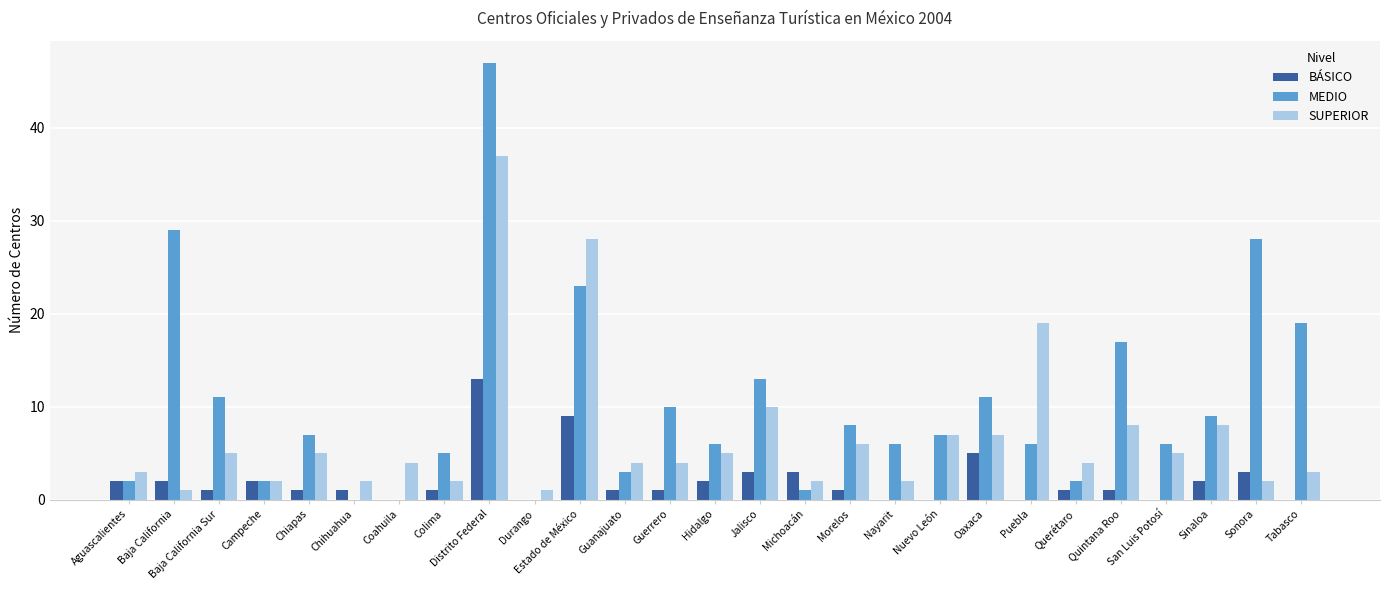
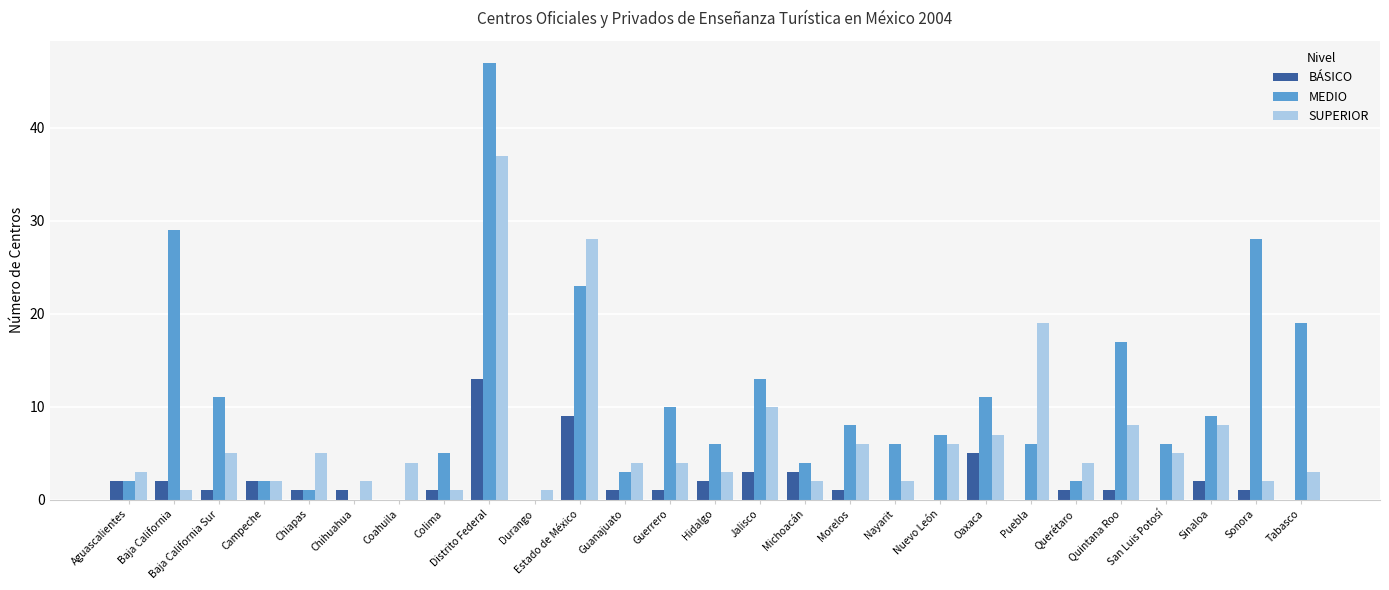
  {
    "BÁSICO": {
      "Aguascalientes": 2,
      "Baja California": 2,
      "Baja California Sur": 1,
      "Campeche": 2,
      "Chiapas": 1,
      "Chihuahua": 1,
      "Coahuila": 0,
      "Colima": 1,
      "Distrito Federal": 13,
      "Durango": 0,
      "Estado de México": 9,
      "Guanajuato": 1,
      "Guerrero": 1,
      "Hidalgo": 2,
      "Jalisco": 3,
      "Michoacán": 3,
      "Morelos": 1,
      "Nayarit": 0,
      "Nuevo León": 0,
      "Oaxaca": 5,
      "Puebla": 0,
      "Querétaro": 1,
      "Quintana Roo": 1,
      "San Luis Potosí": 0,
      "Sinaloa": 2,
-     "Sonora": 3,
+     "Sonora": 1,
      "Tabasco": 0
    },
    "MEDIO": {
      "Aguascalientes": 2,
      "Baja California": 29,
      "Baja California Sur": 11,
      "Campeche": 2,
-     "Chiapas": 7,
+     "Chiapas": 1,
      "Chihuahua": 0,
      "Coahuila": 0,
      "Colima": 5,
      "Distrito Federal": 47,
      "Durango": 0,
      "Estado de México": 23,
      "Guanajuato": 3,
      "Guerrero": 10,
      "Hidalgo": 6,
      "Jalisco": 13,
-     "Michoacán": 1,
+     "Michoacán": 4,
      "Morelos": 8,
      "Nayarit": 6,
      "Nuevo León": 7,
      "Oaxaca": 11,
      "Puebla": 6,
      "Querétaro": 2,
      "Quintana Roo": 17,
      "San Luis Potosí": 6,
      "Sinaloa": 9,
      "Sonora": 28,
      "Tabasco": 19
    },
    "SUPERIOR": {
      "Aguascalientes": 3,
      "Baja California": 1,
      "Baja California Sur": 5,
      "Campeche": 2,
      "Chiapas": 5,
      "Chihuahua": 2,
      "Coahuila": 4,
-     "Colima": 2,
+     "Colima": 1,
      "Distrito Federal": 37,
      "Durango": 1,
      "Estado de México": 28,
      "Guanajuato": 4,
      "Guerrero": 4,
-     "Hidalgo": 5,
+     "Hidalgo": 3,
      "Jalisco": 10,
      "Michoacán": 2,
      "Morelos": 6,
      "Nayarit": 2,
-     "Nuevo León": 7,
+     "Nuevo León": 6,
      "Oaxaca": 7,
      "Puebla": 19,
      "Querétaro": 4,
      "Quintana Roo": 8,
      "San Luis Potosí": 5,
      "Sinaloa": 8,
      "Sonora": 2,
      "Tabasco": 3
    }
  }
